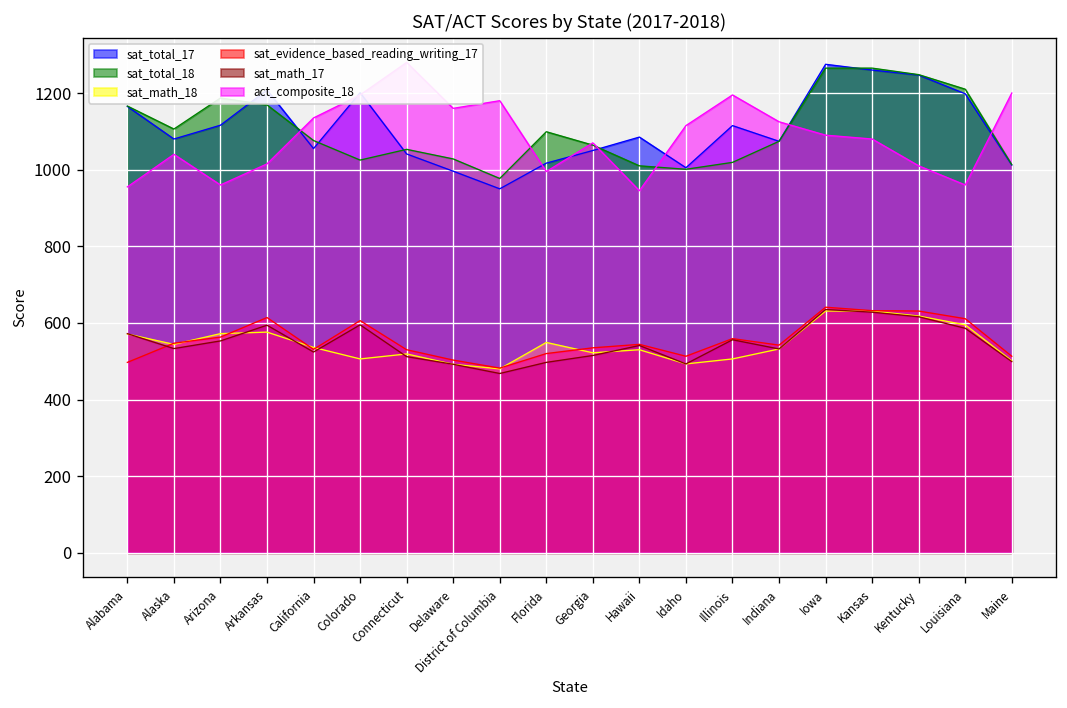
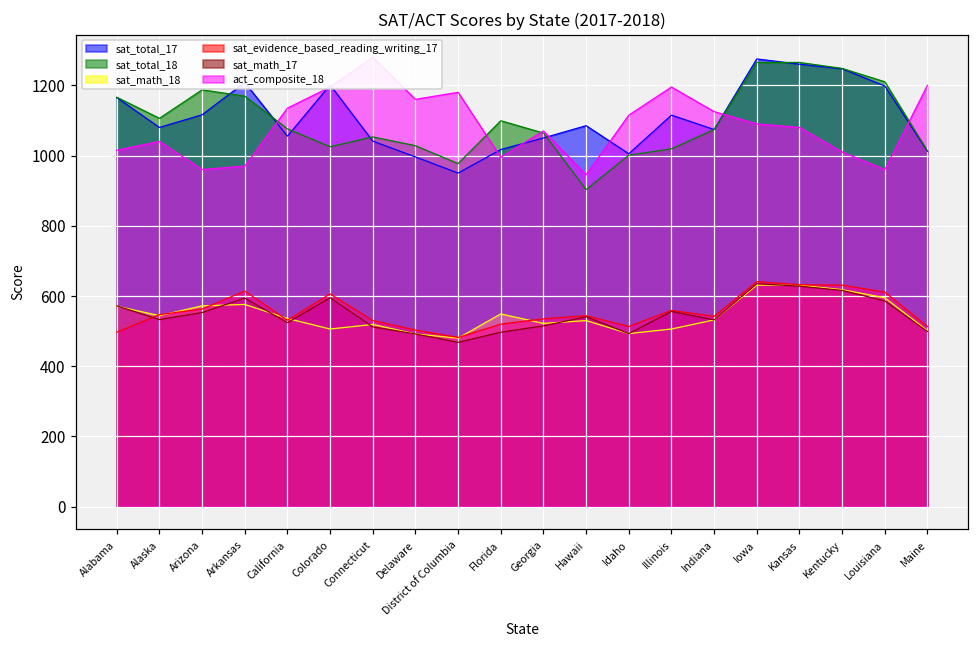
  {
    "sat_total_17": {
      "Alaska": 1080,
      "Arizona": 1120,
      "California": 1060,
      "Connecticut": 1040,
      "Delaware": 1000,
      "District of Columbia": 950,
      "Florida": 1020,
      "Georgia": 1050,
      "Hawaii": 1090,
      "Illinois": 1120,
      "Iowa": 1280,
      "Louisiana": 1200
    },
    "sat_total_18": {
      "Alaska": 1110,
      "Arkansas": 1170,
      "California": 1080,
      "Colorado": 1030,
      "Connecticut": 1050,
      "Delaware": 1030,
      "District of Columbia": 980,
      "Florida": 1100,
-     "Hawaii": 1010,
+     "Hawaii": 900,
      "Illinois": 1020,
      "Iowa": 1270,
      "Louisiana": 1210
    },
    "sat_math_18": {
      "Arizona": 570,
      "Arkansas": 580,
      "Colorado": 510,
      "Florida": 550,
      "Hawaii": 530,
      "Illinois": 510,
      "Louisiana": 600
    },
    "sat_evidence_based_reading_writing_17": {
      "Alabama": 500,
      "Arizona": 560,
      "Arkansas": 610,
      "Colorado": 610,
      "Connecticut": 530,
      "Delaware": 500,
      "Florida": 520,
      "Georgia": 540,
      "Idaho": 510,
      "Indiana": 540,
      "Kentucky": 630,
      "Louisiana": 610,
      "Maine": 510
    },
    "sat_math_17": {
      "Alaska": 530,
      "Arizona": 550,
      "Arkansas": 590,
      "Colorado": 600,
      "District of Columbia": 470,
      "Florida": 500,
      "Louisiana": 590
    },
    "act_composite_18": {
-     "Alabama": 960,
+     "Alabama": 1020,
      "Alaska": 1040,
      "Arizona": 960,
-     "Arkansas": 1020,
+     "Arkansas": 970,
      "California": 1140,
      "Delaware": 1160,
      "District of Columbia": 1180,
      "Florida": 990,
      "Hawaii": 940,
      "Idaho": 1120,
      "Illinois": 1200,
      "Indiana": 1130,
      "Iowa": 1090,
      "Kansas": 1080,
      "Kentucky": 1010,
      "Louisiana": 960,
      "Maine": 1200
    }
  }
